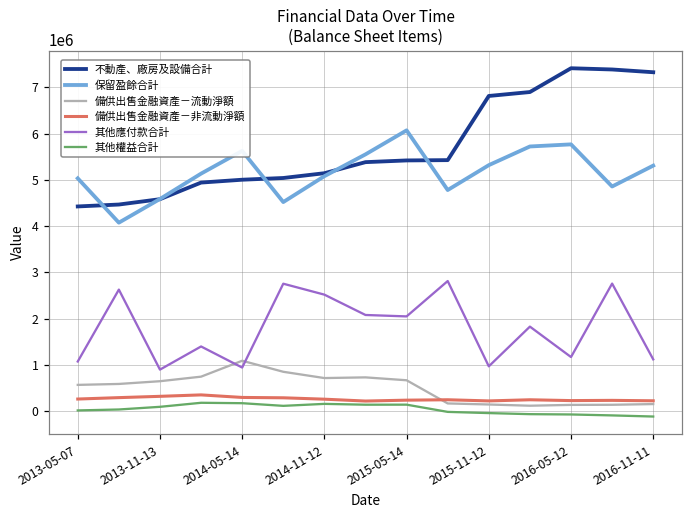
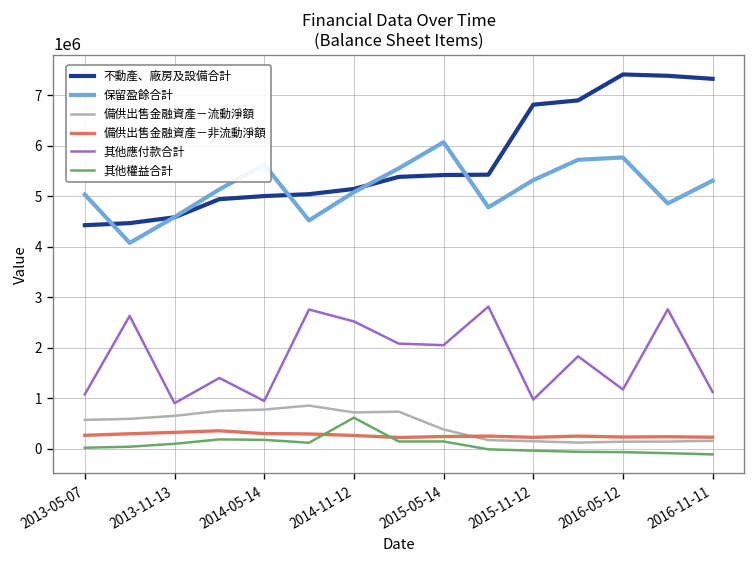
  {
    "不動產、廠房及設備合計": {
      "2013-05-07": 4400000,
      "2014-05-14": 5000000,
      "2014-11-12": 5100000,
      "2015-05-14": 5400000,
      "2015-11-12": 6800000,
      "2016-05-12": 7400000,
      "2016-11-11": 7300000
    },
    "保留盈餘合計": {
      "2013-05-07": 5000000,
      "2014-11-12": 5100000,
      "2015-05-14": 6100000,
      "2015-11-12": 5300000,
      "2016-05-12": 5800000,
      "2016-11-11": 5300000
    },
    "備供出售金融資產－流動淨額": {
      "2013-05-07": 600000,
      "2013-11-13": 700000,
-     "2014-05-14": 1100000,
+     "2014-05-14": 800000,
      "2014-11-12": 700000,
-     "2015-05-14": 700000,
+     "2015-05-14": 400000,
      "2015-11-12": 100000,
      "2016-05-12": 100000,
      "2016-11-11": 200000
    },
    "備供出售金融資產－非流動淨額": {
      "2013-05-07": 300000,
      "2013-11-13": 300000,
      "2014-05-14": 300000,
      "2014-11-12": 300000,
      "2015-05-14": 200000,
      "2015-11-12": 200000,
      "2016-05-12": 200000,
      "2016-11-11": 200000
    },
    "其他應付款合計": {
      "2013-05-07": 1100000,
      "2013-11-13": 900000,
      "2014-05-14": 900000,
      "2014-11-12": 2500000,
      "2015-05-14": 2100000,
      "2015-11-12": 1000000,
      "2016-05-12": 1200000,
      "2016-11-11": 1100000
    },
    "其他權益合計": {
      "2013-05-07": 0,
      "2013-11-13": 100000,
      "2014-05-14": 200000,
-     "2014-11-12": 200000,
+     "2014-11-12": 600000,
      "2015-05-14": 100000,
      "2015-11-12": 0,
      "2016-05-12": -100000,
      "2016-11-11": -100000
    }
  }
